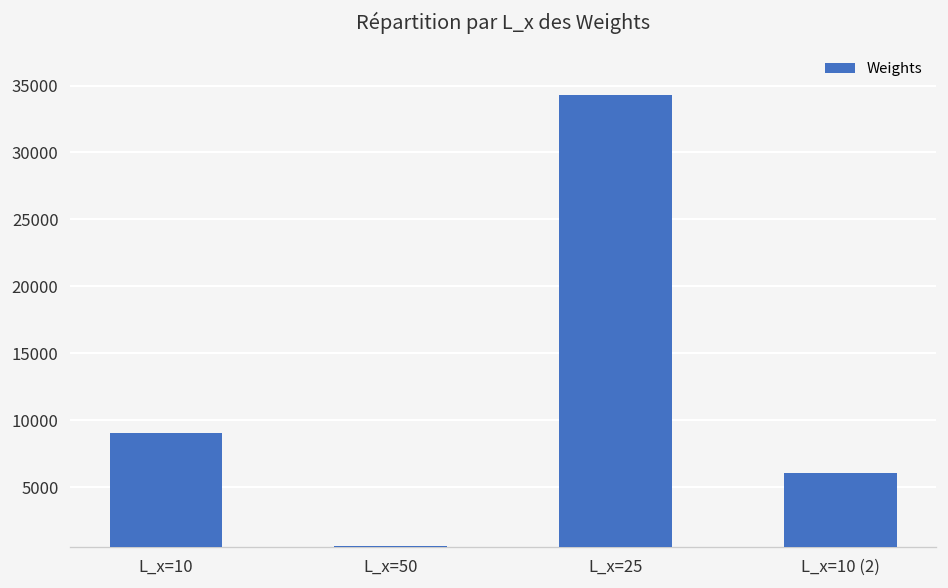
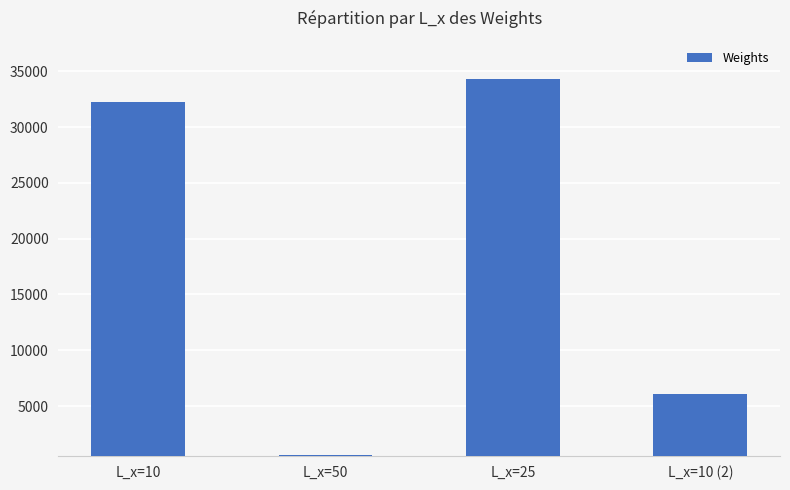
  {
-   "L_x=10": 9100,
+   "L_x=10": 32200,
    "L_x=50": 600,
    "L_x=25": 34300,
    "L_x=10 (2)": 6000
  }
